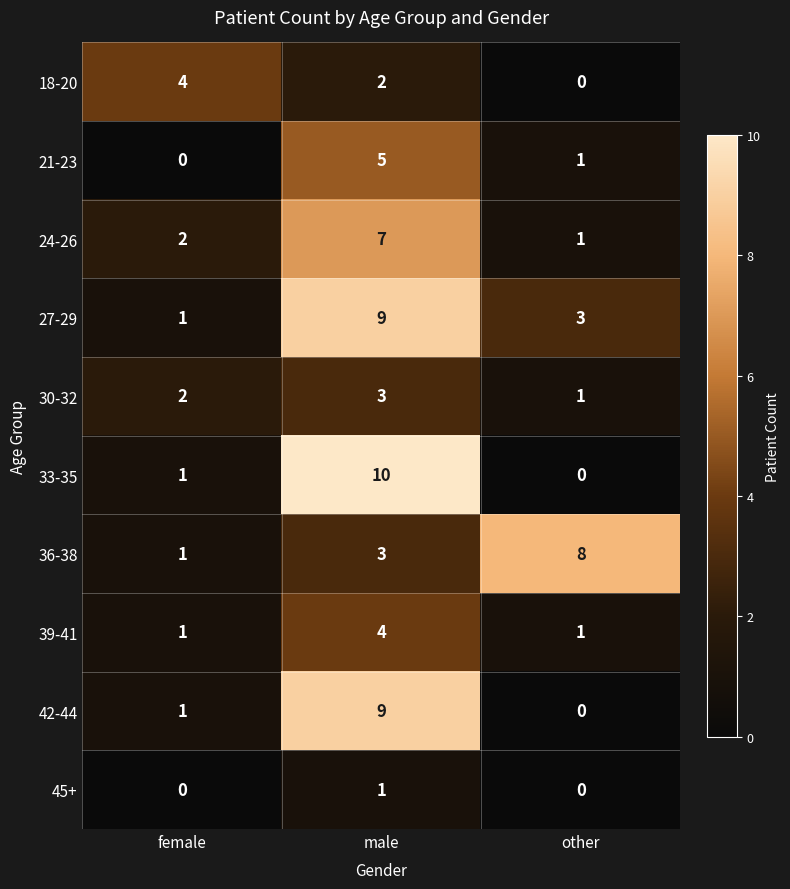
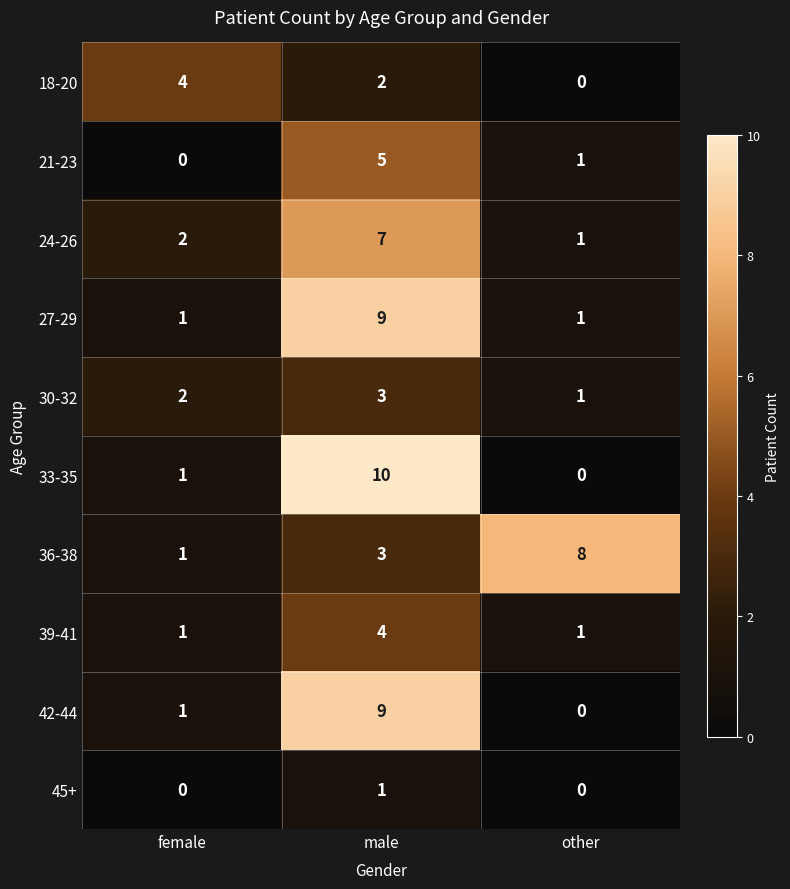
  {
    "18-20": {
      "female": 4,
      "male": 2,
      "other": 0
    },
    "21-23": {
      "female": 0,
      "male": 5,
      "other": 1
    },
    "24-26": {
      "female": 2,
      "male": 7,
      "other": 1
    },
    "27-29": {
      "female": 1,
      "male": 9,
-     "other": 3
+     "other": 1
    },
    "30-32": {
      "female": 2,
      "male": 3,
      "other": 1
    },
    "33-35": {
      "female": 1,
      "male": 10,
      "other": 0
    },
    "36-38": {
      "female": 1,
      "male": 3,
      "other": 8
    },
    "39-41": {
      "female": 1,
      "male": 4,
      "other": 1
    },
    "42-44": {
      "female": 1,
      "male": 9,
      "other": 0
    },
    "45+": {
      "female": 0,
      "male": 1,
      "other": 0
    }
  }
